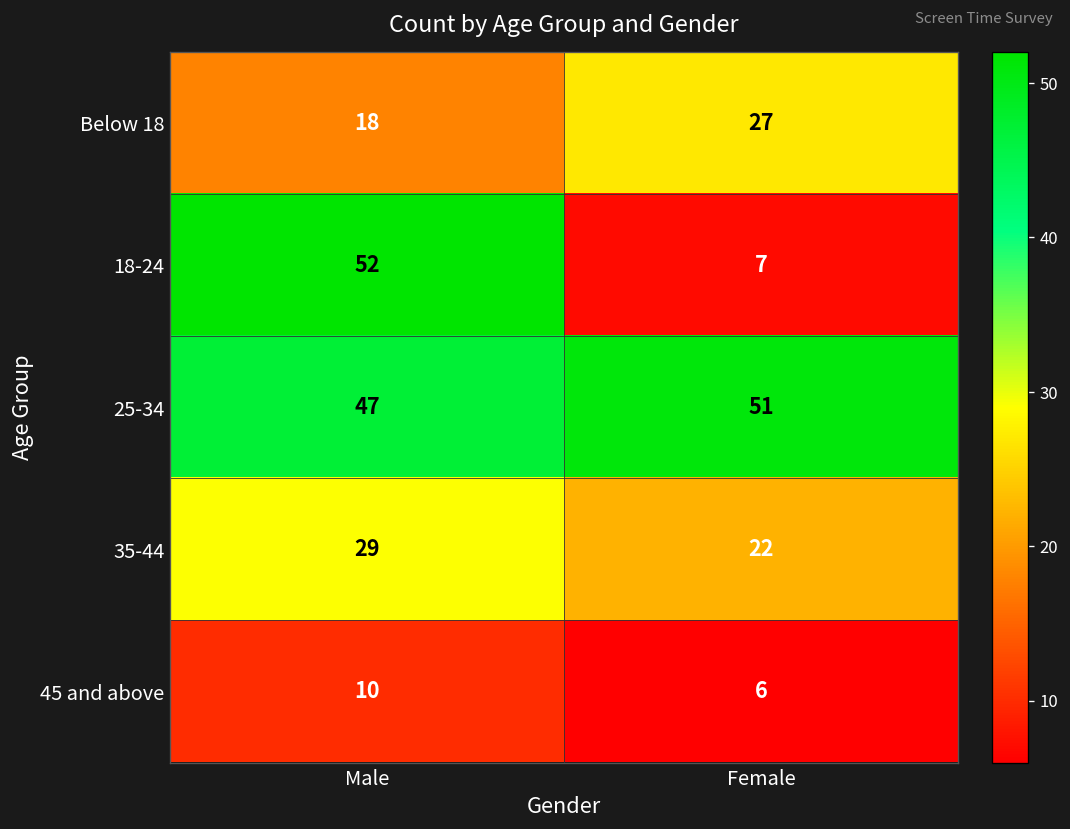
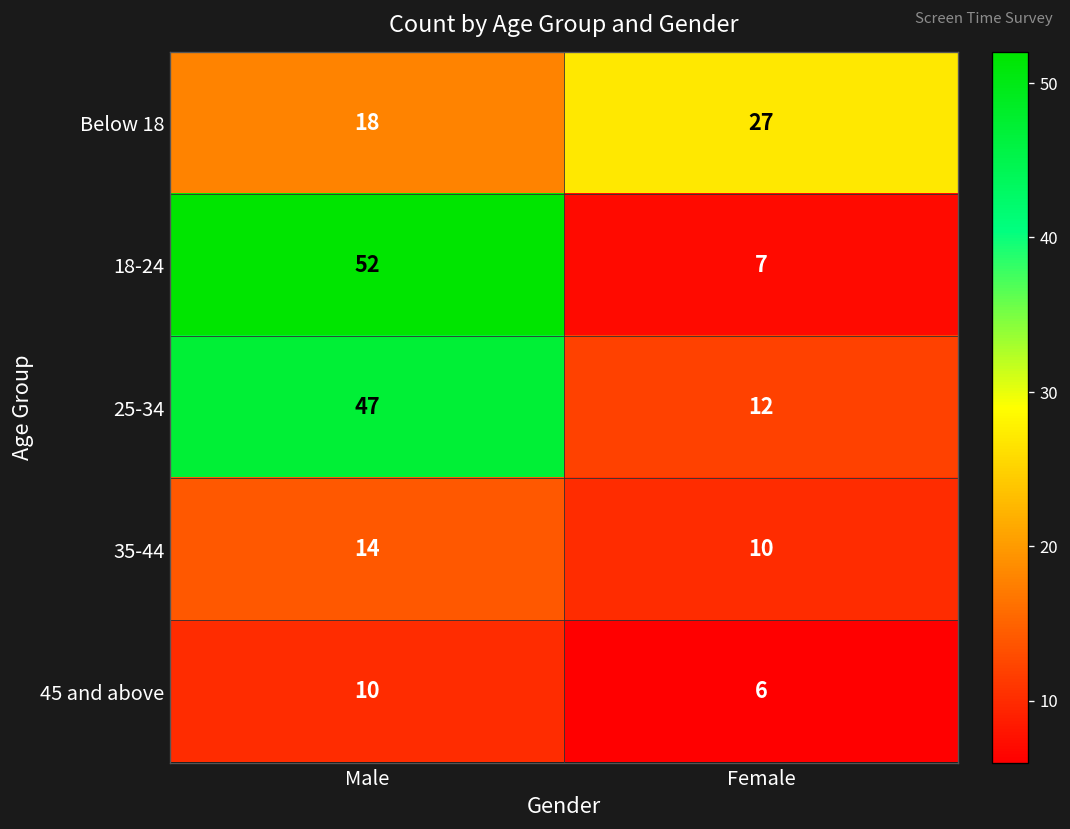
  {
    "Below 18": {
      "Male": 18,
      "Female": 27
    },
    "18-24": {
      "Male": 52,
      "Female": 7
    },
    "25-34": {
      "Male": 47,
-     "Female": 51
+     "Female": 12
    },
    "35-44": {
-     "Male": 29,
-     "Female": 22
+     "Male": 14,
+     "Female": 10
    },
    "45 and above": {
      "Male": 10,
      "Female": 6
    }
  }
